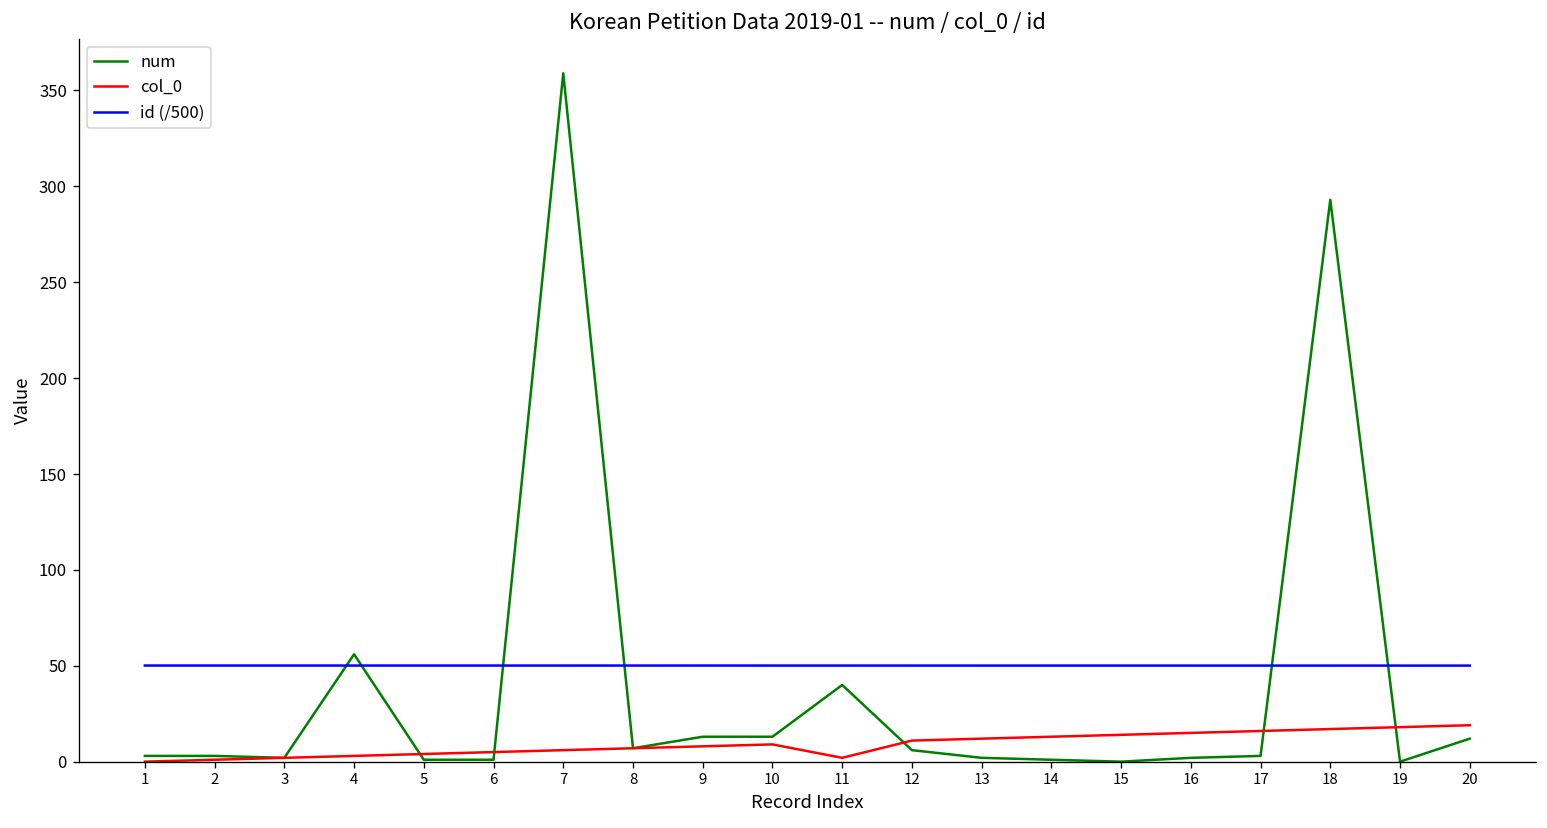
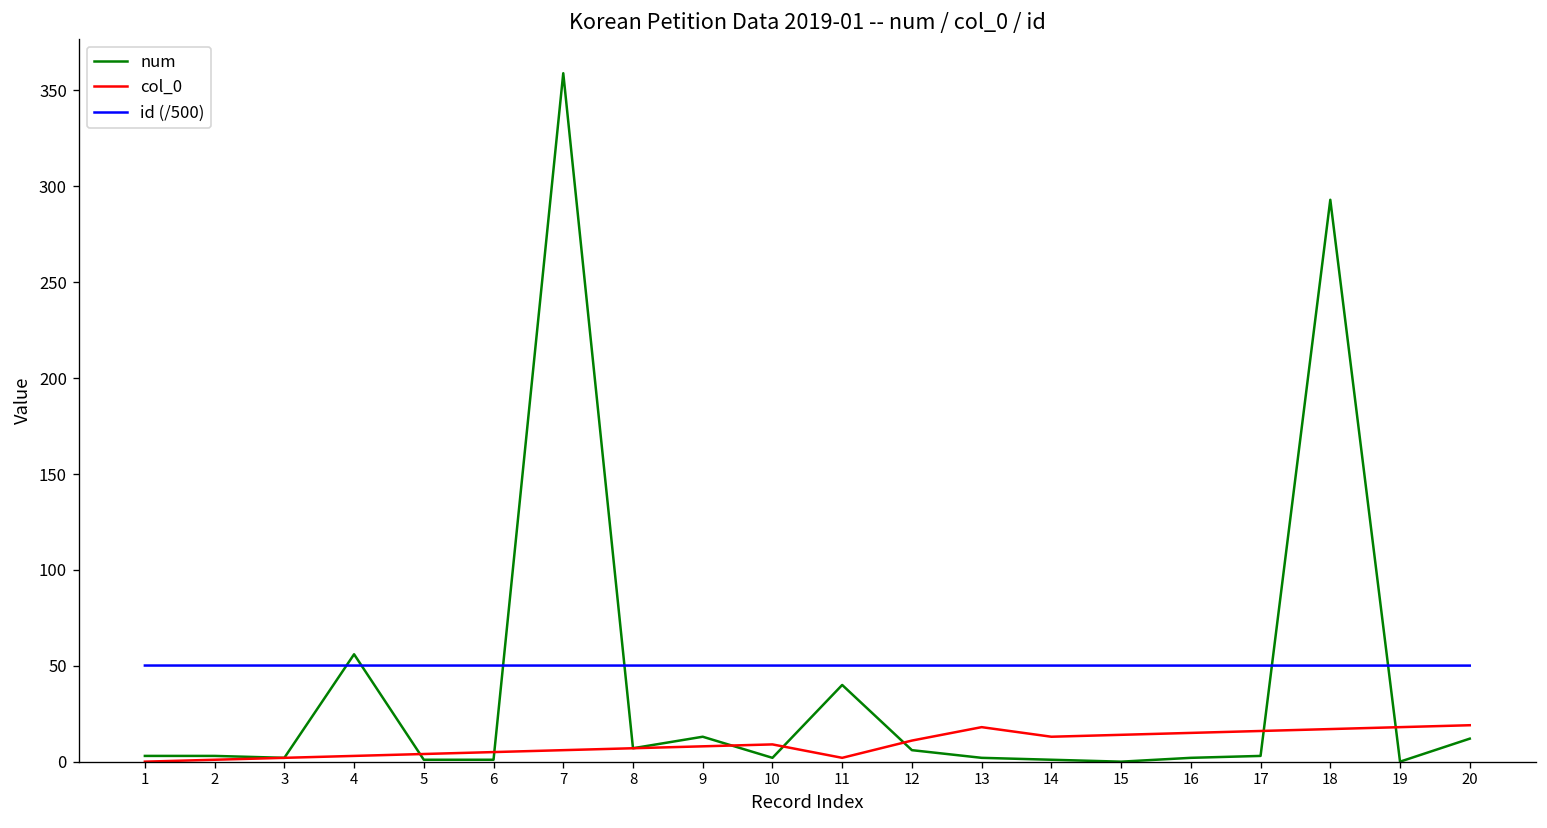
  {
    "num": {
      "1": 3,
      "2": 3,
      "4": 56,
      "5": 1,
      "6": 1,
      "7": 359,
      "9": 13,
-     "10": 13,
+     "10": 2,
      "11": 40,
      "12": 6,
      "13": 2,
      "14": 1,
      "15": 0,
      "16": 2,
      "17": 3,
      "18": 293,
      "19": 0,
      "20": 12
    },
    "col_0": {
      "1": 0,
      "2": 1,
      "4": 3,
      "5": 4,
      "6": 5,
      "7": 6,
      "9": 8,
      "10": 9,
      "11": 2,
      "12": 11,
-     "13": 12,
+     "13": 18,
      "14": 13,
      "15": 14,
      "16": 15,
      "17": 16,
      "18": 17,
      "19": 18,
      "20": 19
    },
    "id (/500)": {
      "1": 50,
      "2": 50,
      "3": 50,
      "4": 50,
      "5": 50,
      "6": 50,
      "7": 50,
      "8": 50,
      "9": 50,
      "10": 50,
      "11": 50,
      "12": 50,
      "13": 50,
      "14": 50,
      "15": 50,
      "16": 50,
      "17": 50,
      "18": 50,
      "19": 50,
      "20": 50
    }
  }
